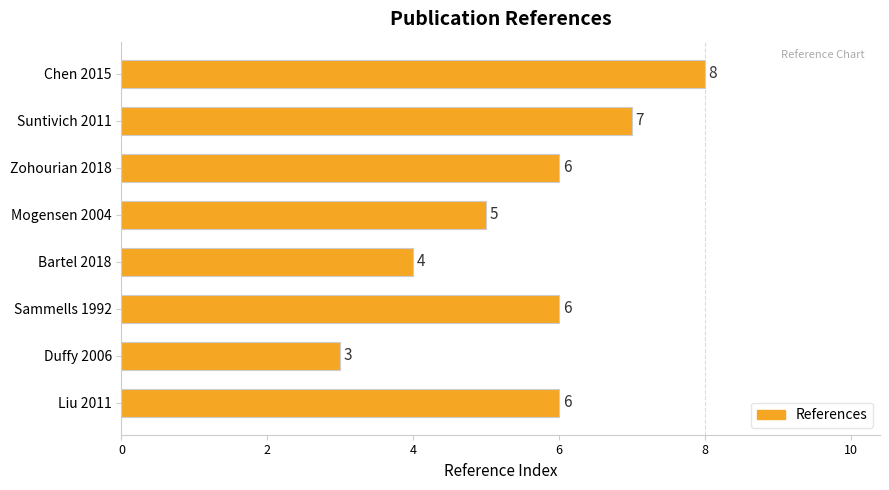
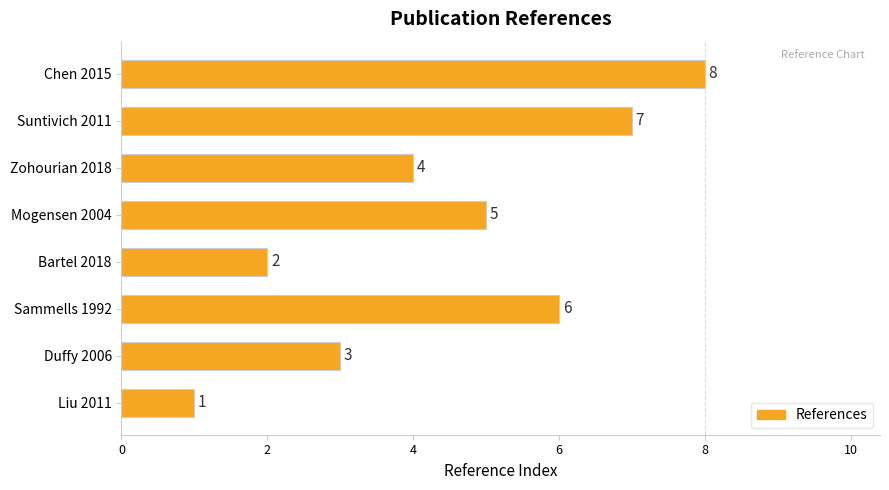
  {
    "Chen 2015": 8,
    "Suntivich 2011": 7,
-   "Zohourian 2018": 6,
+   "Zohourian 2018": 4,
    "Mogensen 2004": 5,
-   "Bartel 2018": 4,
+   "Bartel 2018": 2,
    "Sammells 1992": 6,
    "Duffy 2006": 3,
-   "Liu 2011": 6
+   "Liu 2011": 1
  }
